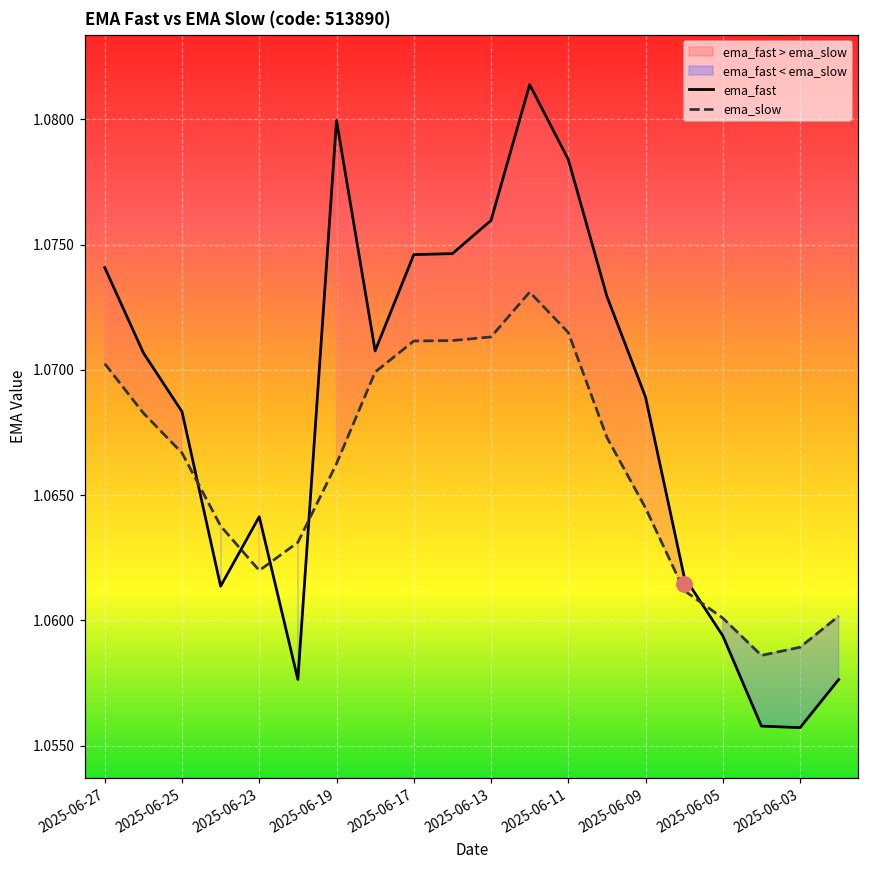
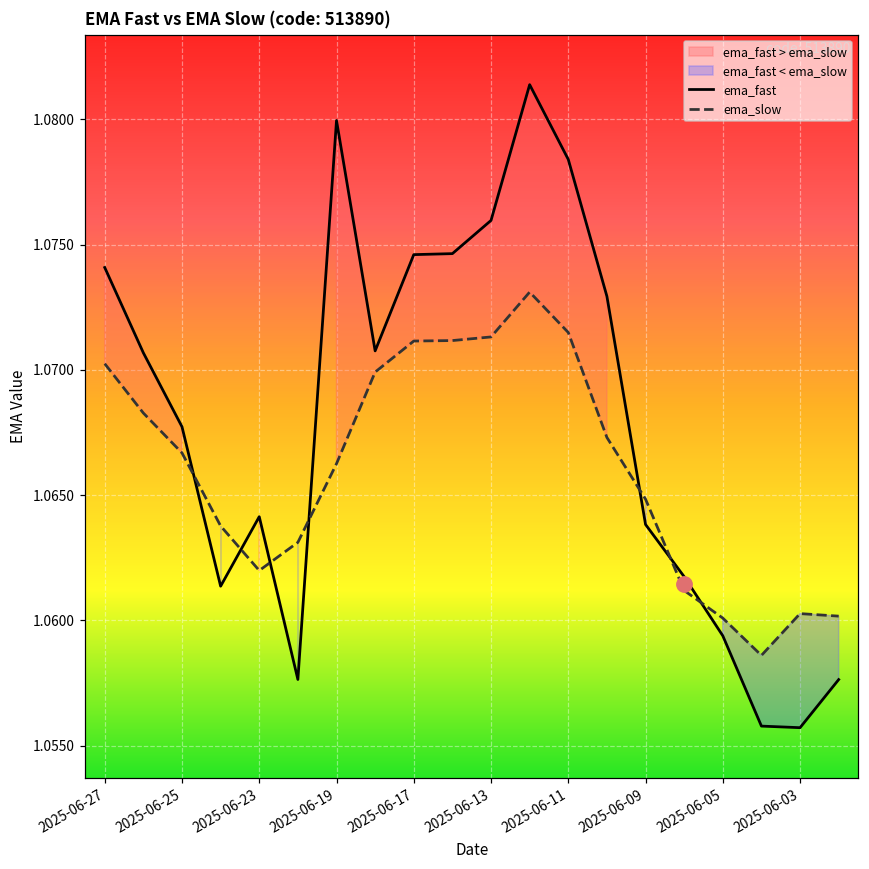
  {
    "ema_fast": {
      "2025-06-27": 1.0741,
-     "2025-06-25": 1.0683,
+     "2025-06-25": 1.0677,
      "2025-06-23": 1.0641,
      "2025-06-19": 1.0799,
      "2025-06-17": 1.0746,
      "2025-06-13": 1.0760,
      "2025-06-11": 1.0784,
-     "2025-06-09": 1.0689,
+     "2025-06-09": 1.0638,
      "2025-06-05": 1.0594,
      "2025-06-03": 1.0557
    },
    "ema_slow": {
      "2025-06-27": 1.0702,
      "2025-06-25": 1.0667,
      "2025-06-23": 1.0620,
      "2025-06-19": 1.0663,
      "2025-06-17": 1.0711,
      "2025-06-13": 1.0713,
      "2025-06-11": 1.0715,
-     "2025-06-09": 1.0645,
+     "2025-06-09": 1.0648,
      "2025-06-05": 1.0601,
-     "2025-06-03": 1.0589
+     "2025-06-03": 1.0603
    }
  }
